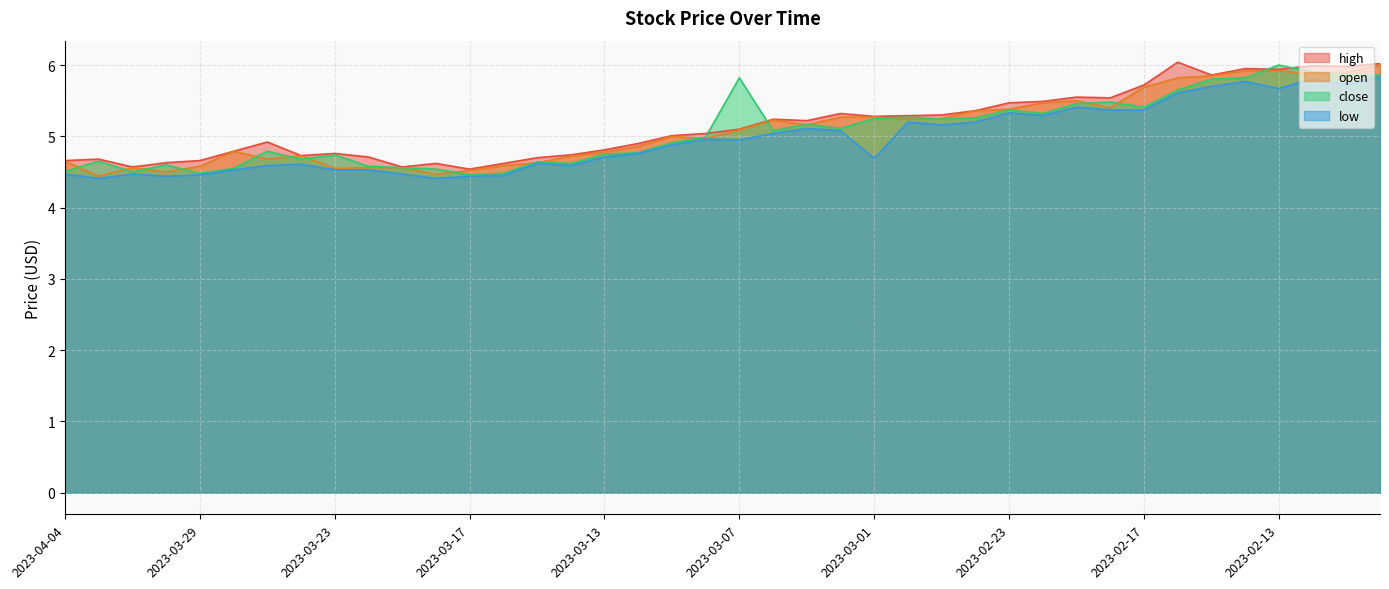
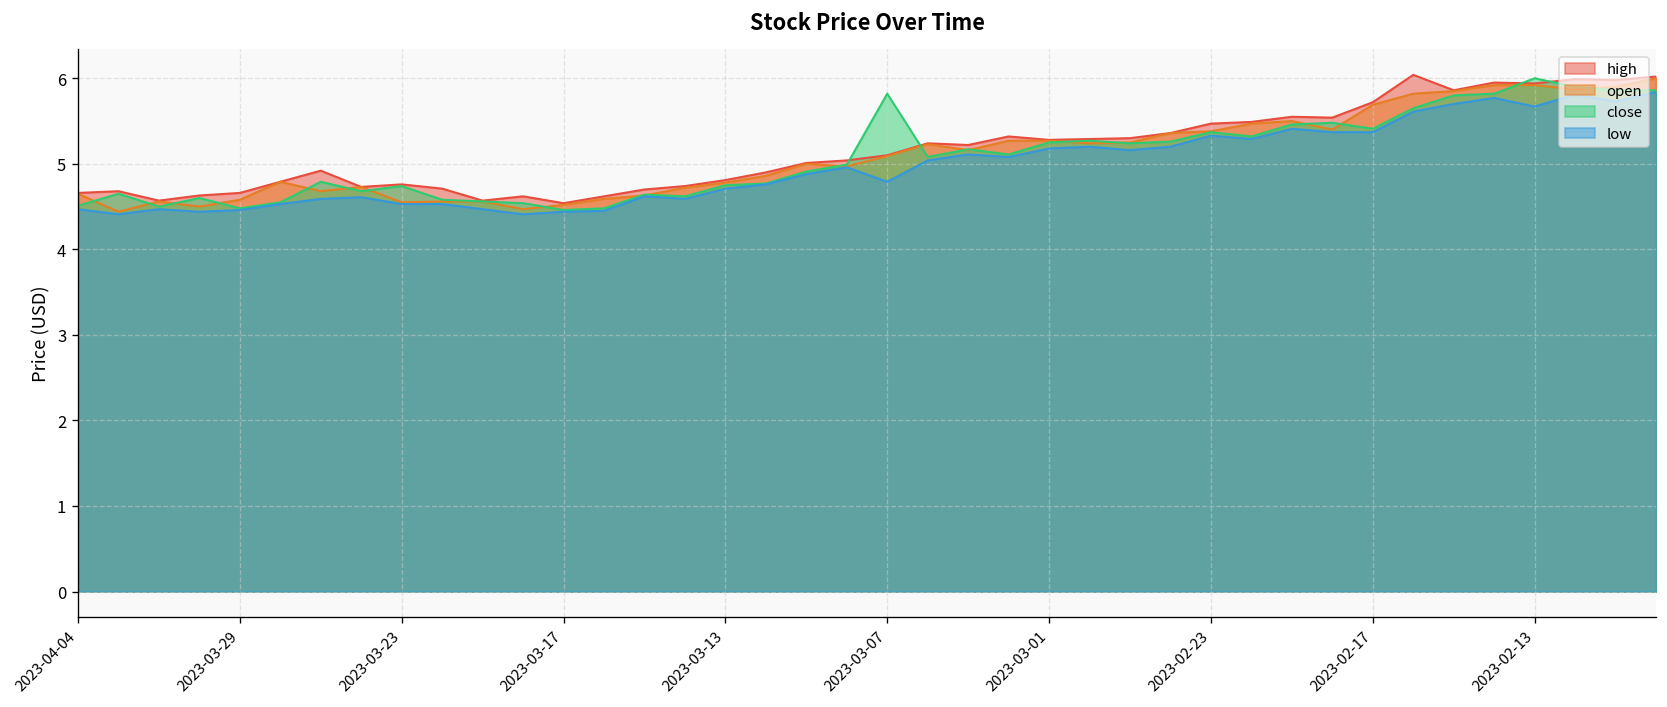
  {
    "close": {
      "2023-04-04": 4.5,
      "2023-03-07": 5.8,
      "2023-02-17": 5.4,
      "2023-02-13": 6.0
    },
    "low": {
      "2023-04-04": 4.5,
      "2023-03-13": 4.7,
-     "2023-03-07": 5.0,
-     "2023-03-01": 4.7,
+     "2023-03-07": 4.8,
+     "2023-03-01": 5.2,
      "2023-02-23": 5.3,
      "2023-02-17": 5.4,
      "2023-02-13": 5.7
    }
  }
